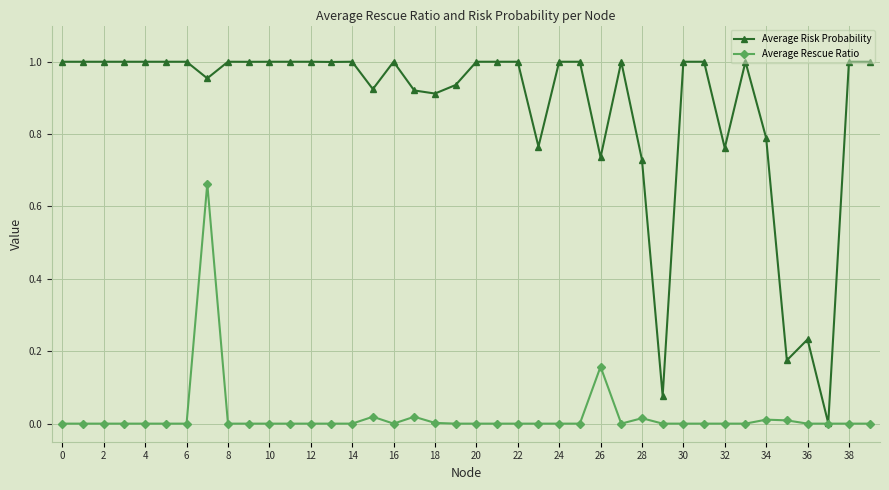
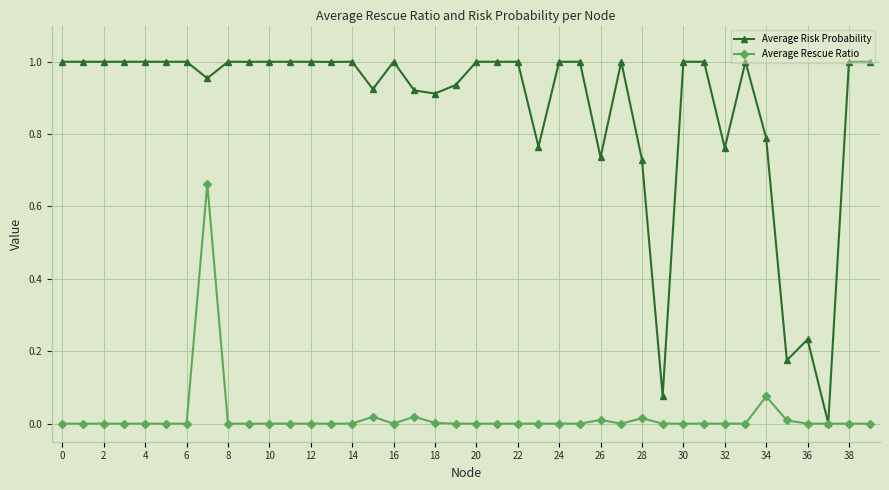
  {
    "Average Risk Probability": {
      "0": 1.00,
      "2": 1.00,
      "4": 1.00,
      "6": 1.00,
      "8": 1.00,
      "10": 1.00,
      "12": 1.00,
      "14": 1.00,
      "16": 1.00,
      "18": 0.91,
      "20": 1.00,
      "22": 1.00,
      "24": 1.00,
      "26": 0.74,
      "28": 0.73,
      "30": 1.00,
      "32": 0.76,
      "34": 0.79,
      "36": 0.23
    },
    "Average Rescue Ratio": {
      "0": 0.00,
      "2": 0.00,
      "4": 0.00,
      "6": 0.00,
      "8": 0.00,
      "10": 0.00,
      "12": 0.00,
      "14": 0.00,
      "16": 0.00,
      "18": 0.00,
      "20": 0.00,
      "22": 0.00,
      "24": 0.00,
-     "26": 0.16,
+     "26": 0.01,
      "28": 0.02,
      "30": 0.00,
      "32": 0.00,
-     "34": 0.01,
+     "34": 0.08,
      "36": 0.00,
      "38": 0.00
    }
  }
